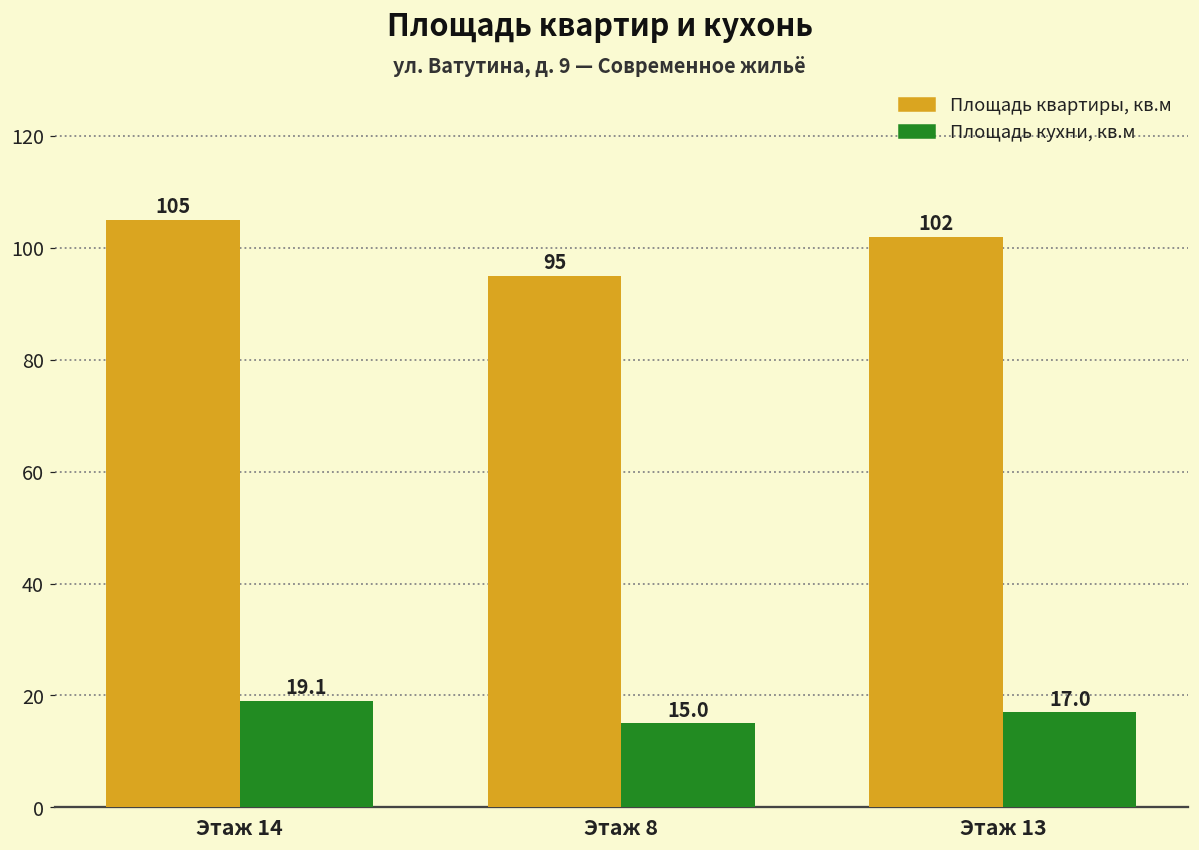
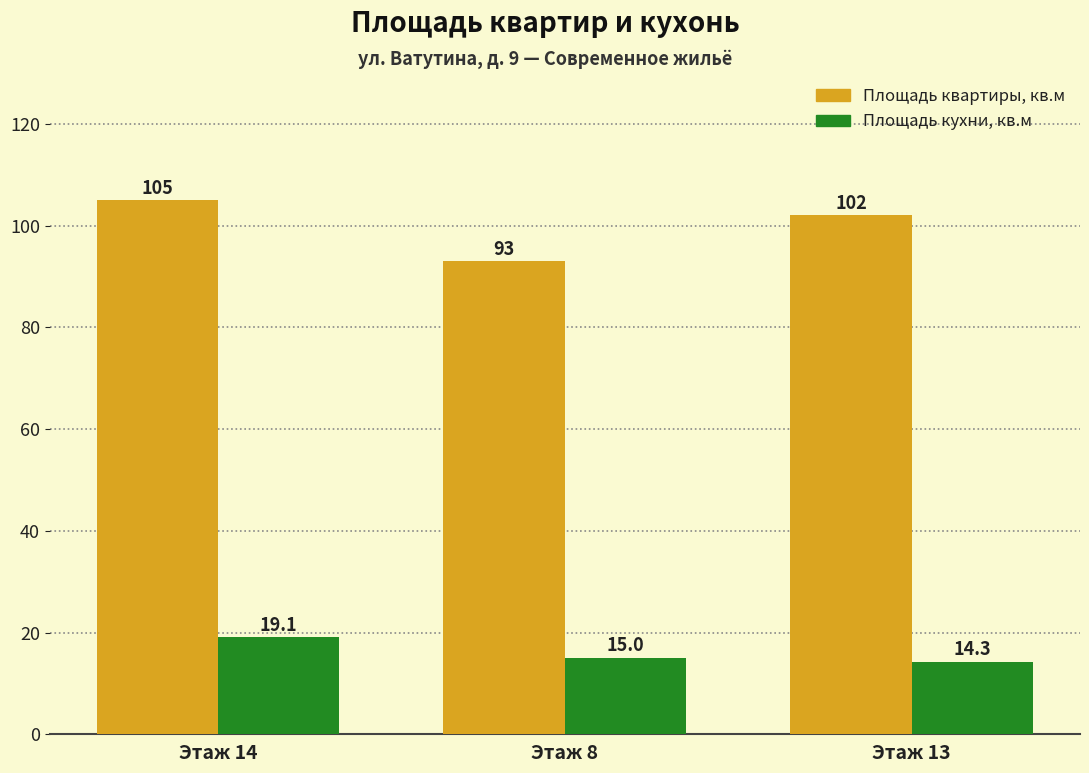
  {
    "Площадь квартиры, кв.м": {
      "Этаж 14": 105,
-     "Этаж 8": 95,
+     "Этаж 8": 93,
      "Этаж 13": 102
    },
    "Площадь кухни, кв.м": {
      "Этаж 14": 19.1,
      "Этаж 8": 15.0,
-     "Этаж 13": 17.0
+     "Этаж 13": 14.3
    }
  }
